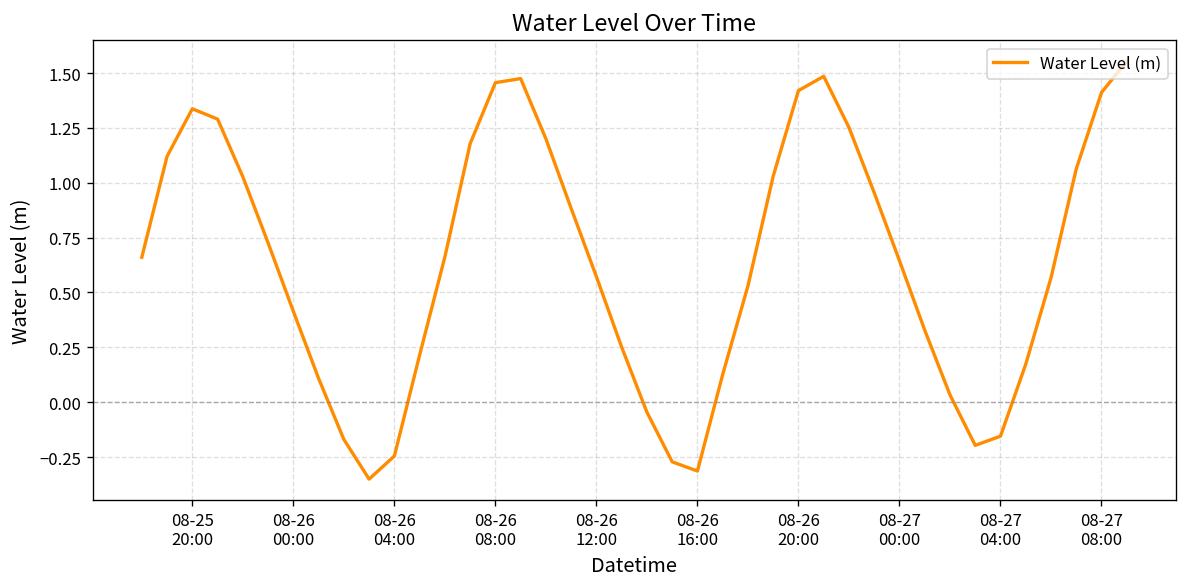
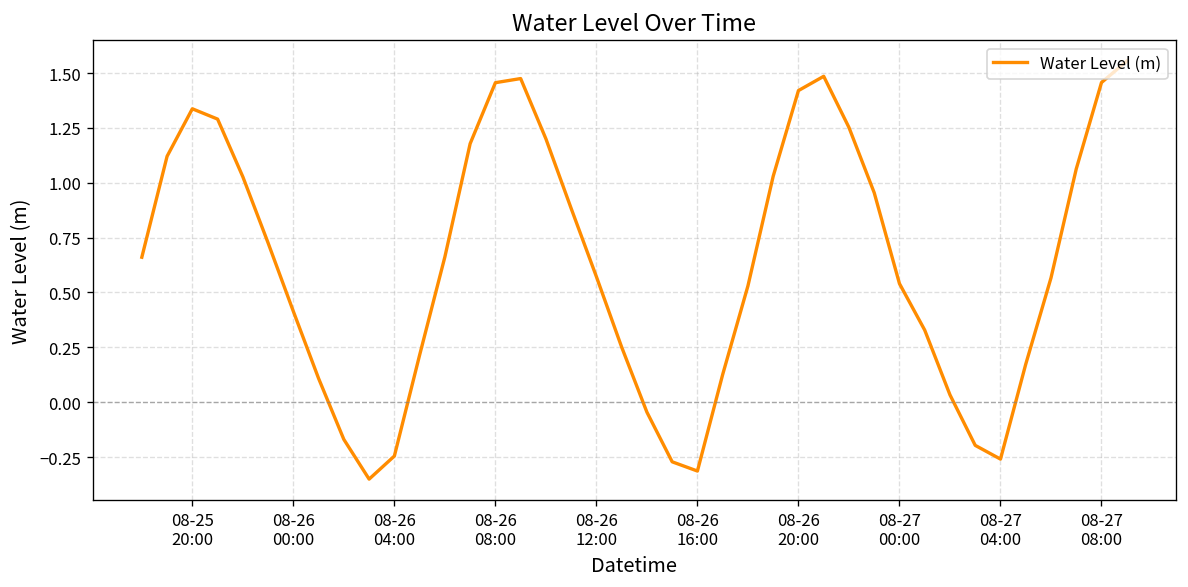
  {
    "08-25 20:00": 1.34,
    "08-26 00:00": 0.41,
    "08-26 04:00": -0.25,
    "08-26 08:00": 1.46,
    "08-26 12:00": 0.57,
    "08-26 16:00": -0.31,
    "08-26 20:00": 1.42,
-   "08-27 00:00": 0.64,
-   "08-27 04:00": -0.15,
-   "08-27 08:00": 1.41
+   "08-27 00:00": 0.54,
+   "08-27 04:00": -0.26,
+   "08-27 08:00": 1.46
  }
